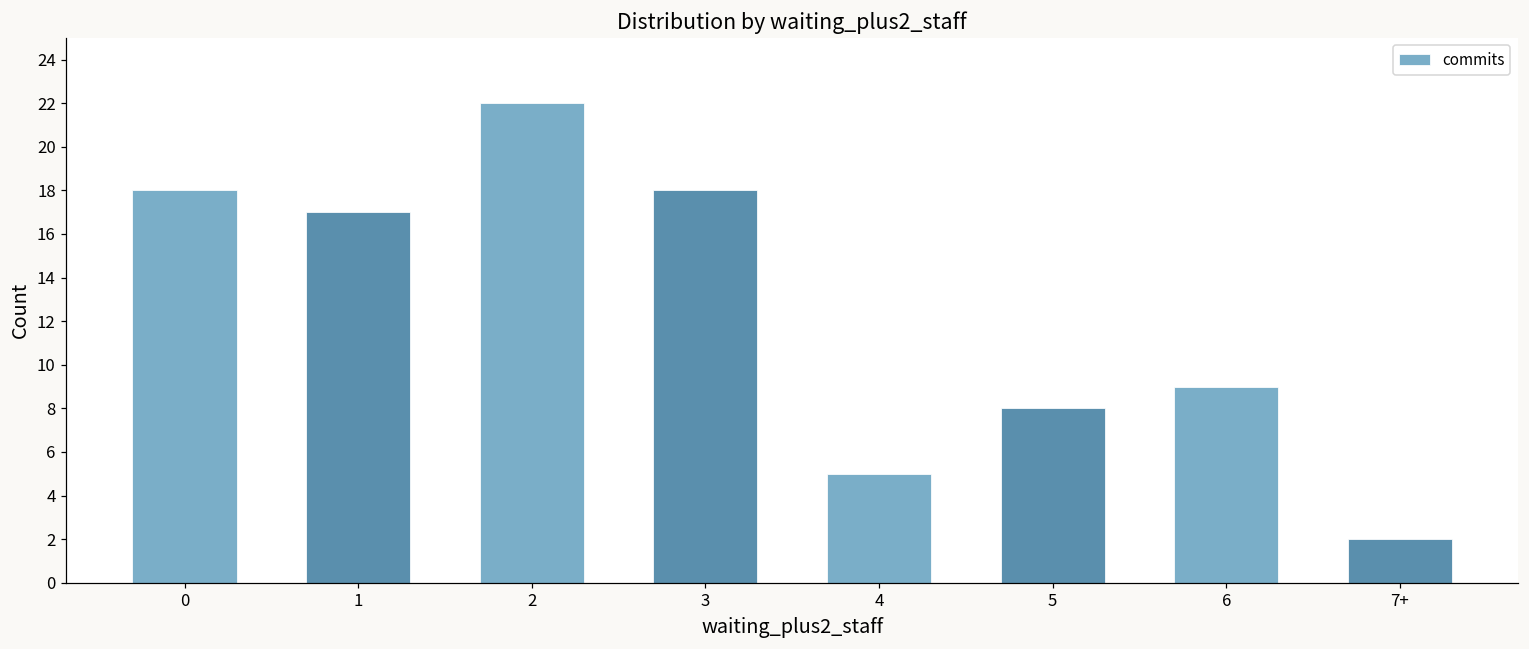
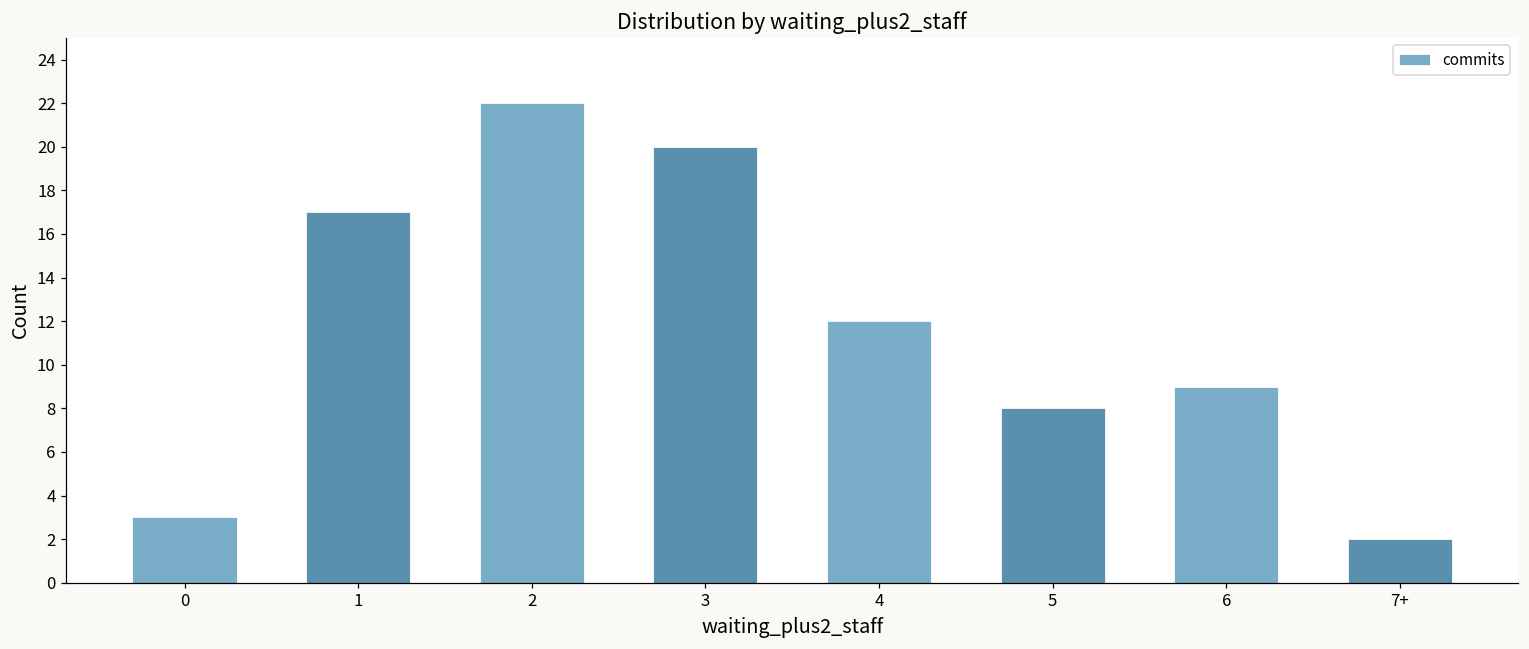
  {
-   "0": 18,
+   "0": 3,
    "1": 17,
    "2": 22,
-   "3": 18,
-   "4": 5,
+   "3": 20,
+   "4": 12,
    "5": 8,
    "6": 9,
    "7+": 2
  }
